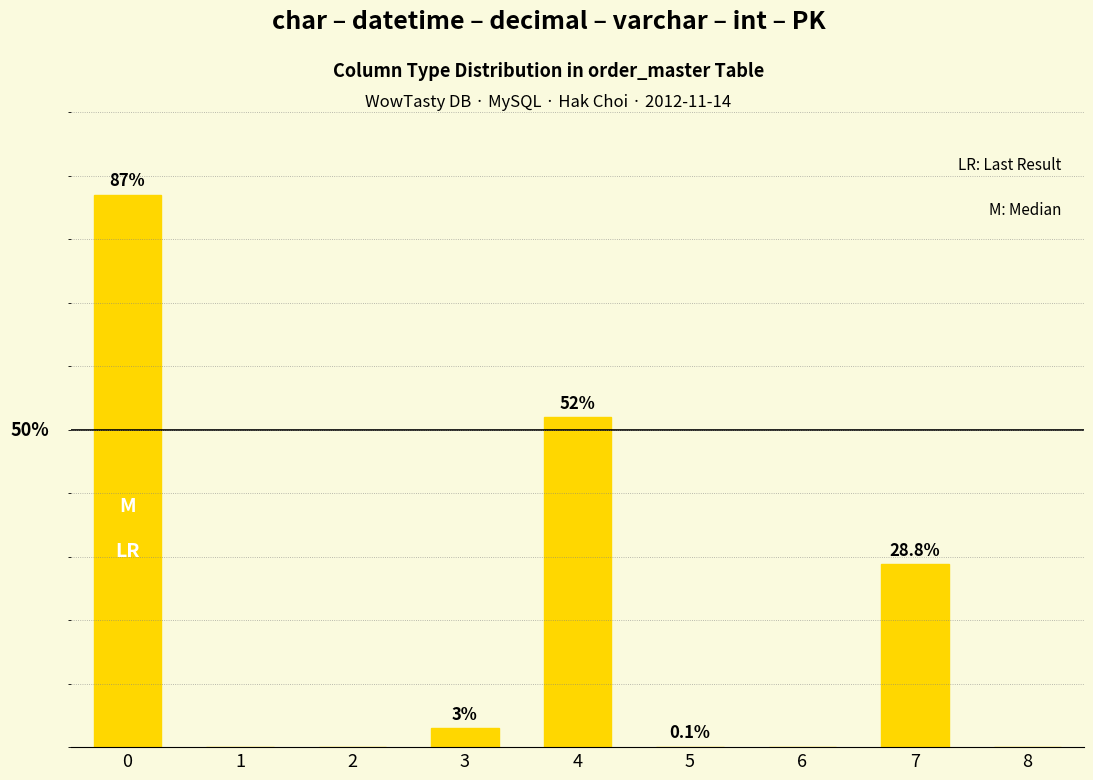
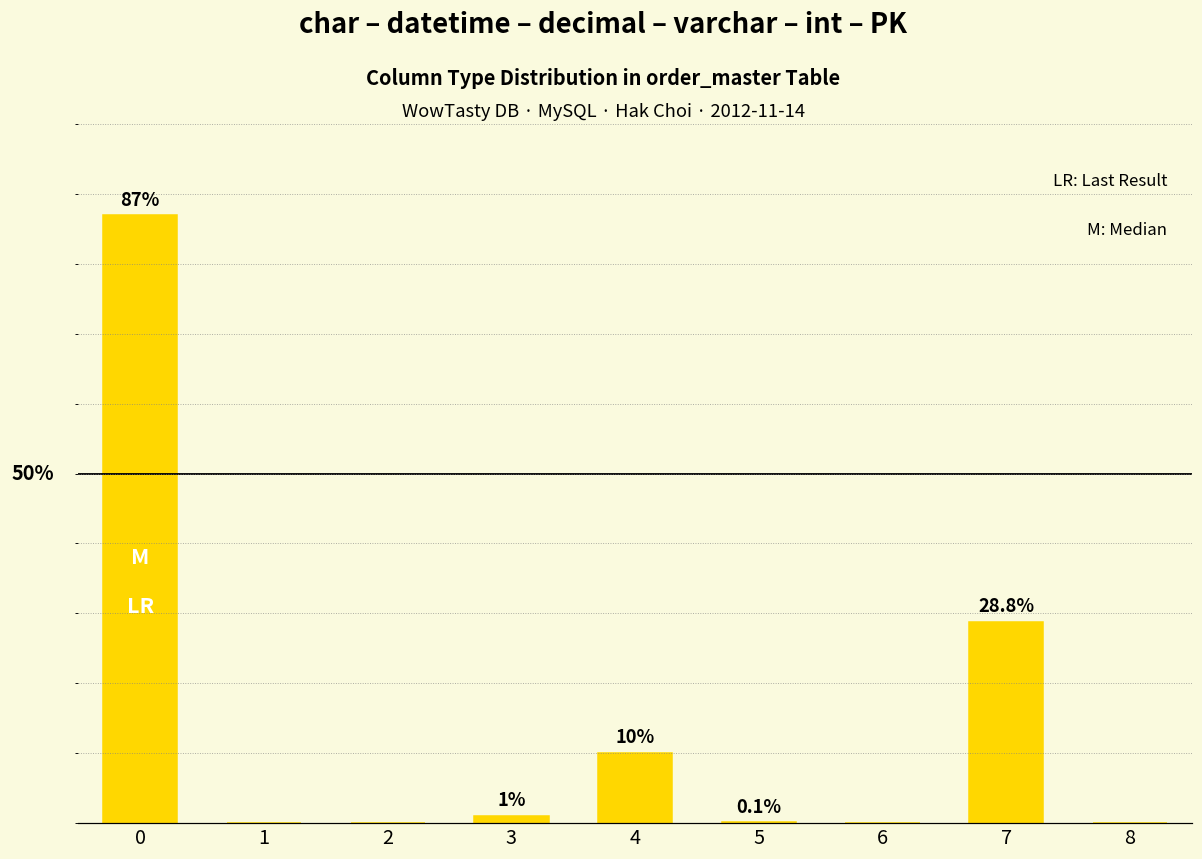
  {
    "0": "87%",
-   "3": "3%",
-   "4": "52%",
+   "3": "1%",
+   "4": "10%",
    "5": "0.1%",
    "7": "28.8%"
  }
